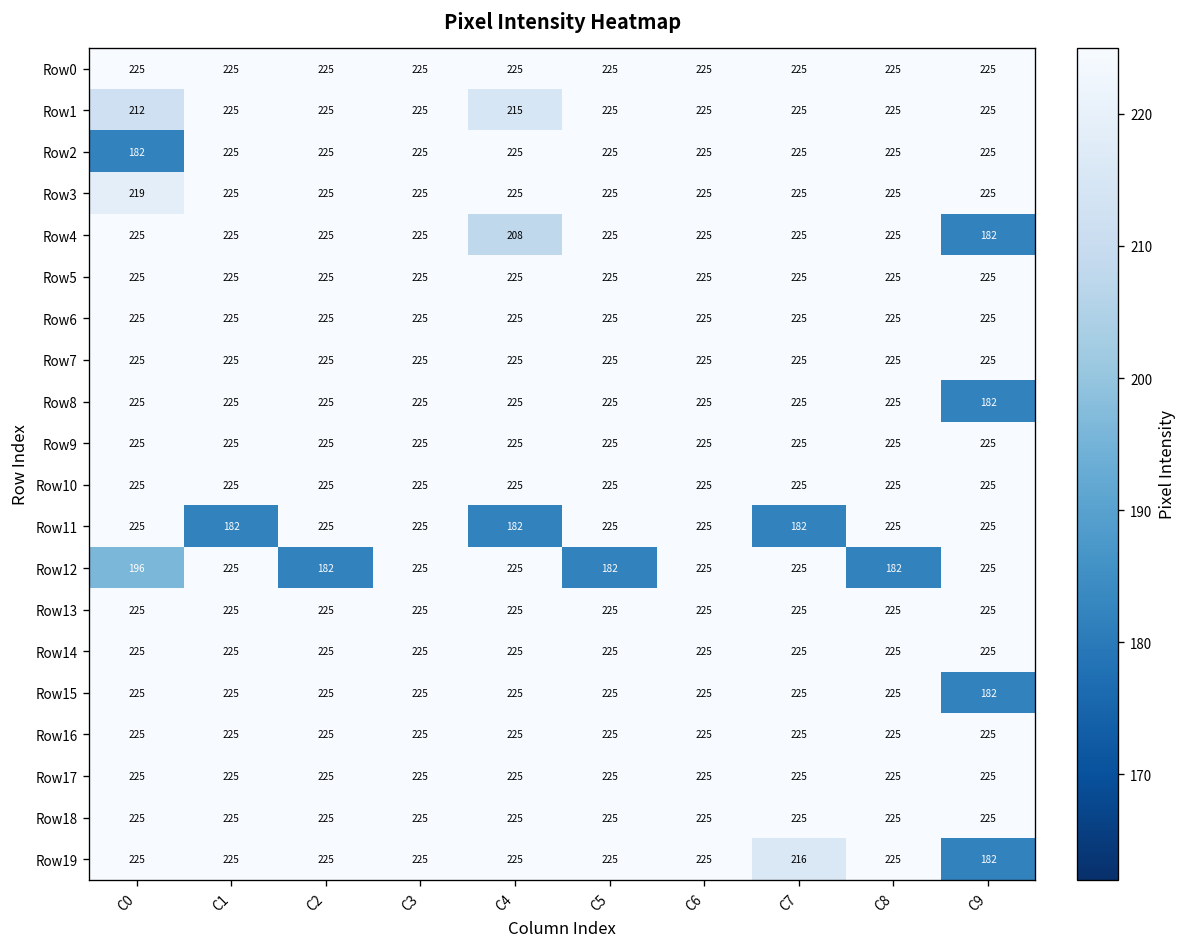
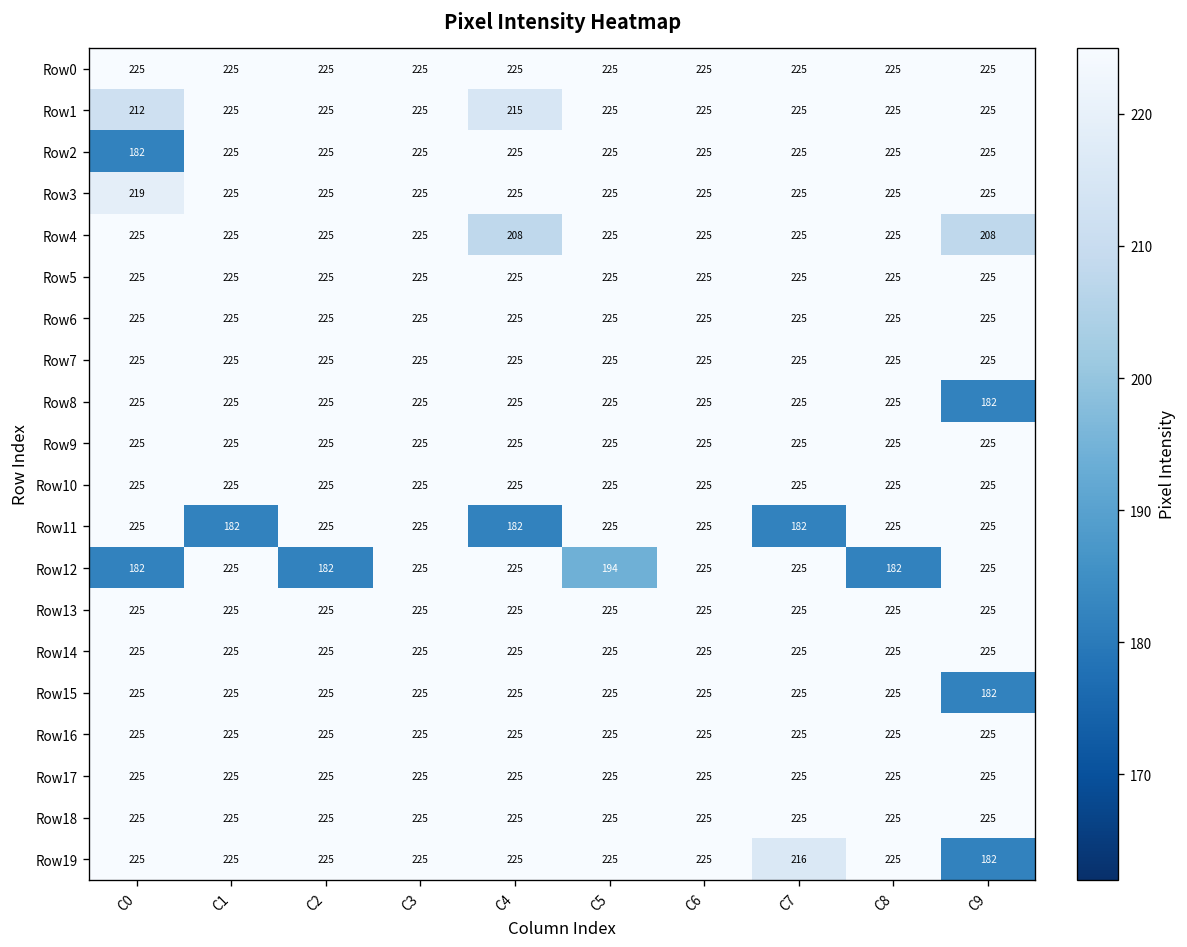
  {
    "Row0": {
      "C0": 225,
      "C1": 225,
      "C2": 225,
      "C3": 225,
      "C4": 225,
      "C5": 225,
      "C6": 225,
      "C7": 225,
      "C8": 225,
      "C9": 225
    },
    "Row1": {
      "C0": 212,
      "C1": 225,
      "C2": 225,
      "C3": 225,
      "C4": 215,
      "C5": 225,
      "C6": 225,
      "C7": 225,
      "C8": 225,
      "C9": 225
    },
    "Row2": {
      "C0": 182,
      "C1": 225,
      "C2": 225,
      "C3": 225,
      "C4": 225,
      "C5": 225,
      "C6": 225,
      "C7": 225,
      "C8": 225,
      "C9": 225
    },
    "Row3": {
      "C0": 219,
      "C1": 225,
      "C2": 225,
      "C3": 225,
      "C4": 225,
      "C5": 225,
      "C6": 225,
      "C7": 225,
      "C8": 225,
      "C9": 225
    },
    "Row4": {
      "C0": 225,
      "C1": 225,
      "C2": 225,
      "C3": 225,
      "C4": 208,
      "C5": 225,
      "C6": 225,
      "C7": 225,
      "C8": 225,
-     "C9": 182
+     "C9": 208
    },
    "Row5": {
      "C0": 225,
      "C1": 225,
      "C2": 225,
      "C3": 225,
      "C4": 225,
      "C5": 225,
      "C6": 225,
      "C7": 225,
      "C8": 225,
      "C9": 225
    },
    "Row6": {
      "C0": 225,
      "C1": 225,
      "C2": 225,
      "C3": 225,
      "C4": 225,
      "C5": 225,
      "C6": 225,
      "C7": 225,
      "C8": 225,
      "C9": 225
    },
    "Row7": {
      "C0": 225,
      "C1": 225,
      "C2": 225,
      "C3": 225,
      "C4": 225,
      "C5": 225,
      "C6": 225,
      "C7": 225,
      "C8": 225,
      "C9": 225
    },
    "Row8": {
      "C0": 225,
      "C1": 225,
      "C2": 225,
      "C3": 225,
      "C4": 225,
      "C5": 225,
      "C6": 225,
      "C7": 225,
      "C8": 225,
      "C9": 182
    },
    "Row9": {
      "C0": 225,
      "C1": 225,
      "C2": 225,
      "C3": 225,
      "C4": 225,
      "C5": 225,
      "C6": 225,
      "C7": 225,
      "C8": 225,
      "C9": 225
    },
    "Row10": {
      "C0": 225,
      "C1": 225,
      "C2": 225,
      "C3": 225,
      "C4": 225,
      "C5": 225,
      "C6": 225,
      "C7": 225,
      "C8": 225,
      "C9": 225
    },
    "Row11": {
      "C0": 225,
      "C1": 182,
      "C2": 225,
      "C3": 225,
      "C4": 182,
      "C5": 225,
      "C6": 225,
      "C7": 182,
      "C8": 225,
      "C9": 225
    },
    "Row12": {
-     "C0": 196,
+     "C0": 182,
      "C1": 225,
      "C2": 182,
      "C3": 225,
      "C4": 225,
-     "C5": 182,
+     "C5": 194,
      "C6": 225,
      "C7": 225,
      "C8": 182,
      "C9": 225
    },
    "Row13": {
      "C0": 225,
      "C1": 225,
      "C2": 225,
      "C3": 225,
      "C4": 225,
      "C5": 225,
      "C6": 225,
      "C7": 225,
      "C8": 225,
      "C9": 225
    },
    "Row14": {
      "C0": 225,
      "C1": 225,
      "C2": 225,
      "C3": 225,
      "C4": 225,
      "C5": 225,
      "C6": 225,
      "C7": 225,
      "C8": 225,
      "C9": 225
    },
    "Row15": {
      "C0": 225,
      "C1": 225,
      "C2": 225,
      "C3": 225,
      "C4": 225,
      "C5": 225,
      "C6": 225,
      "C7": 225,
      "C8": 225,
      "C9": 182
    },
    "Row16": {
      "C0": 225,
      "C1": 225,
      "C2": 225,
      "C3": 225,
      "C4": 225,
      "C5": 225,
      "C6": 225,
      "C7": 225,
      "C8": 225,
      "C9": 225
    },
    "Row17": {
      "C0": 225,
      "C1": 225,
      "C2": 225,
      "C3": 225,
      "C4": 225,
      "C5": 225,
      "C6": 225,
      "C7": 225,
      "C8": 225,
      "C9": 225
    },
    "Row18": {
      "C0": 225,
      "C1": 225,
      "C2": 225,
      "C3": 225,
      "C4": 225,
      "C5": 225,
      "C6": 225,
      "C7": 225,
      "C8": 225,
      "C9": 225
    },
    "Row19": {
      "C0": 225,
      "C1": 225,
      "C2": 225,
      "C3": 225,
      "C4": 225,
      "C5": 225,
      "C6": 225,
      "C7": 216,
      "C8": 225,
      "C9": 182
    }
  }
